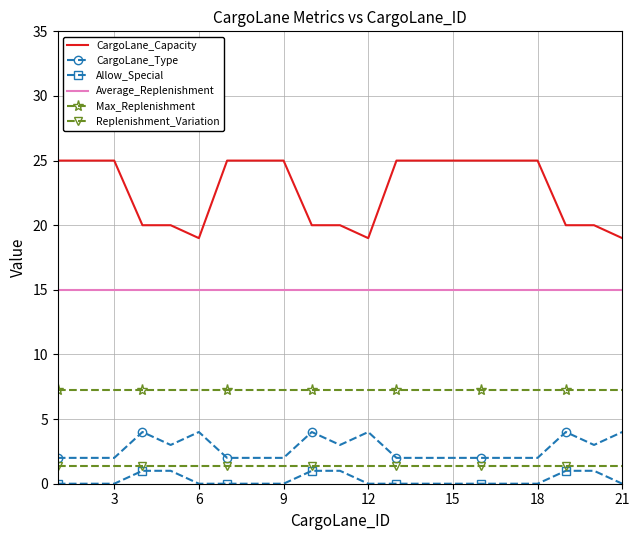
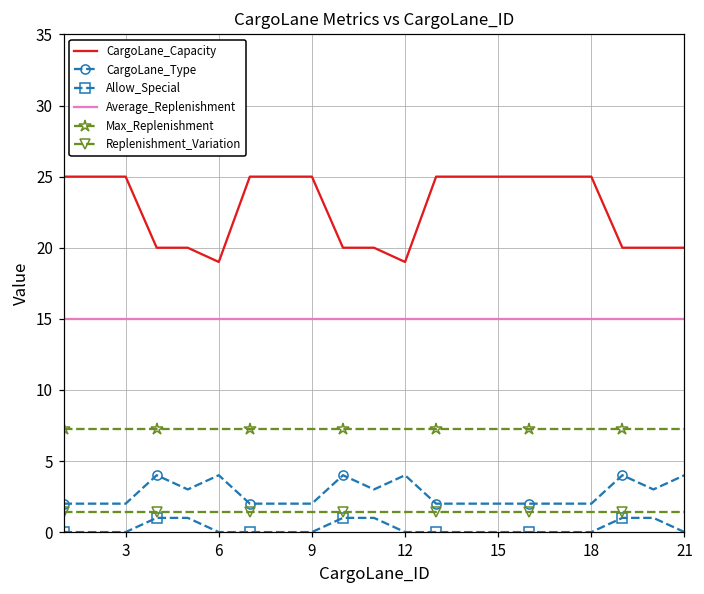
  {
    "CargoLane_Capacity": {
      "3": 25,
      "6": 19,
      "9": 25,
      "12": 19,
      "15": 25,
      "18": 25,
-     "21": 19
+     "21": 20
    },
    "Average_Replenishment": {
      "3": 15,
      "6": 15,
      "9": 15,
      "12": 15,
      "15": 15,
      "18": 15,
      "21": 15
    }
  }
